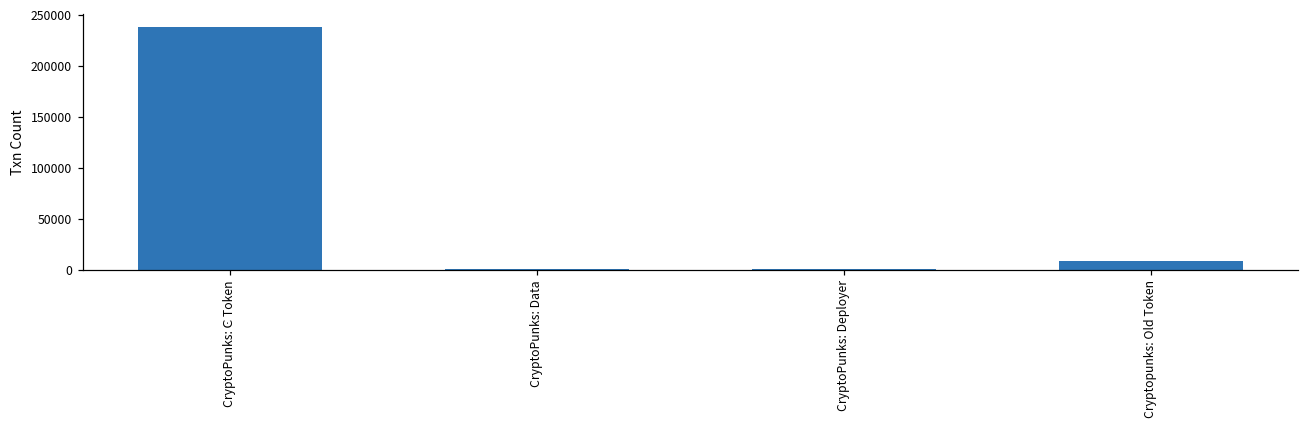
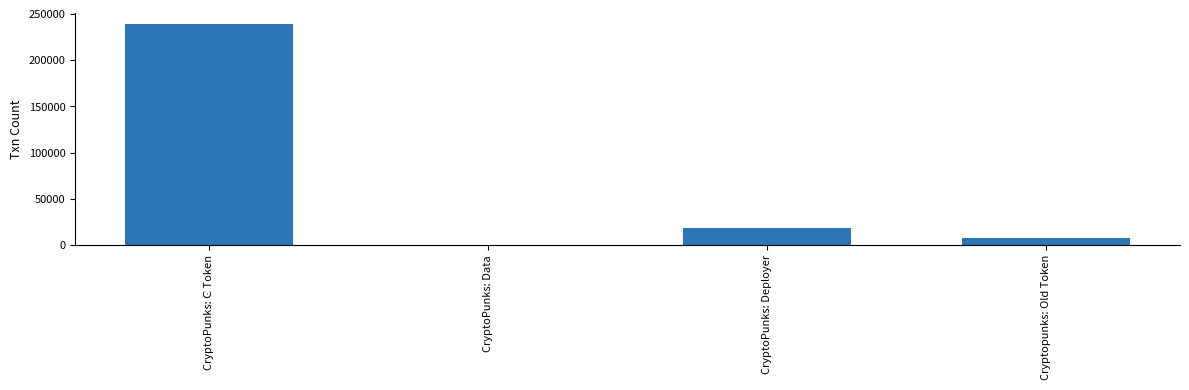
  {
    "CryptoPunks: Ͼ Token": 240000,
-   "CryptoPunks: Deployer": 0,
+   "CryptoPunks: Deployer": 20000,
    "Cryptopunks: Old Token": 10000
  }
